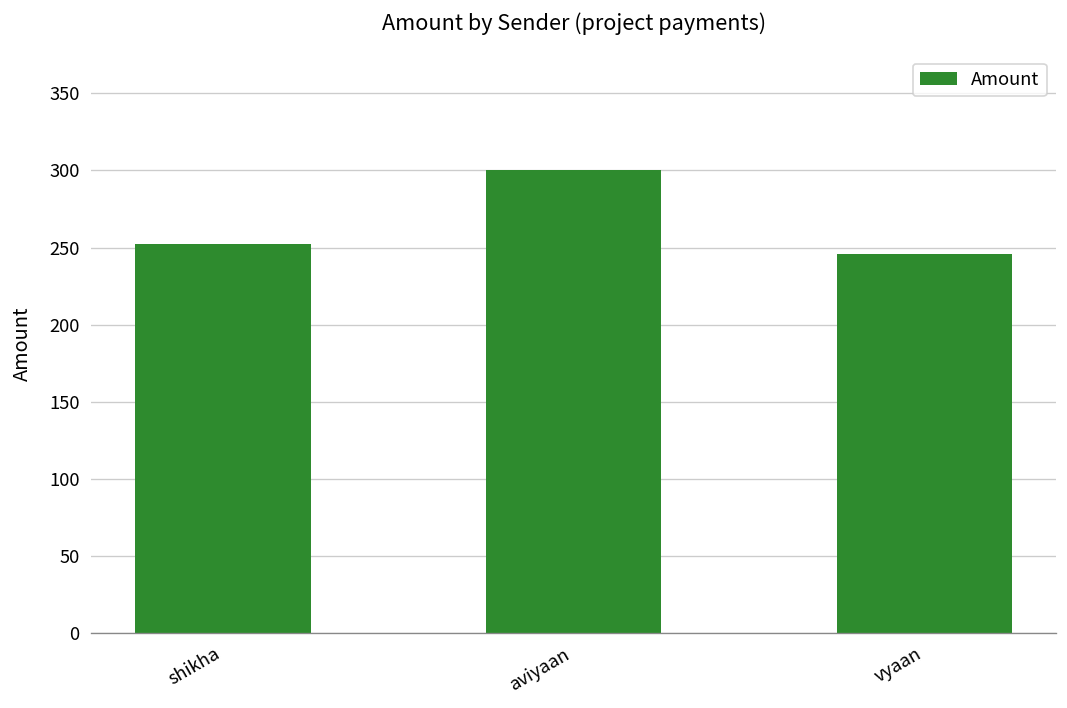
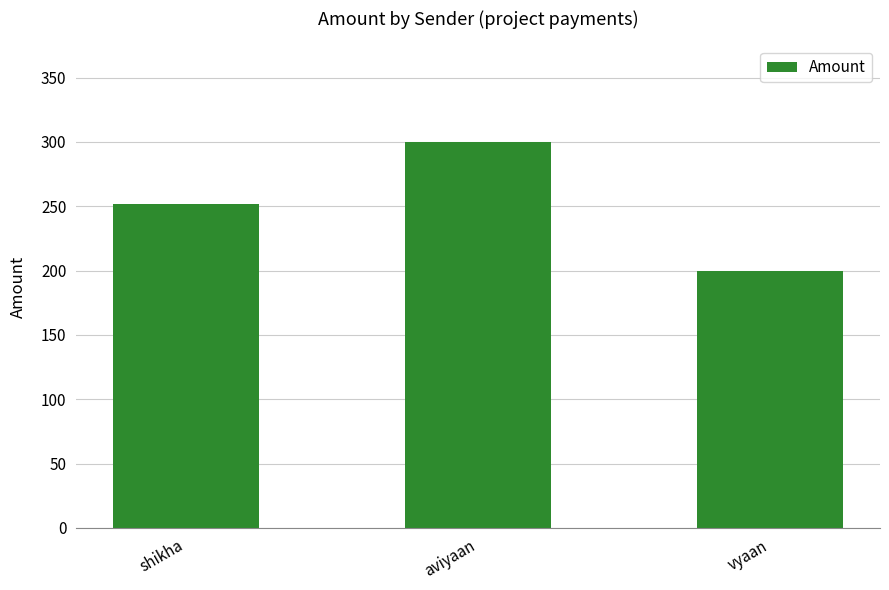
  {
    "shikha": 252,
    "aviyaan": 300,
-   "vyaan": 246
+   "vyaan": 200
  }
